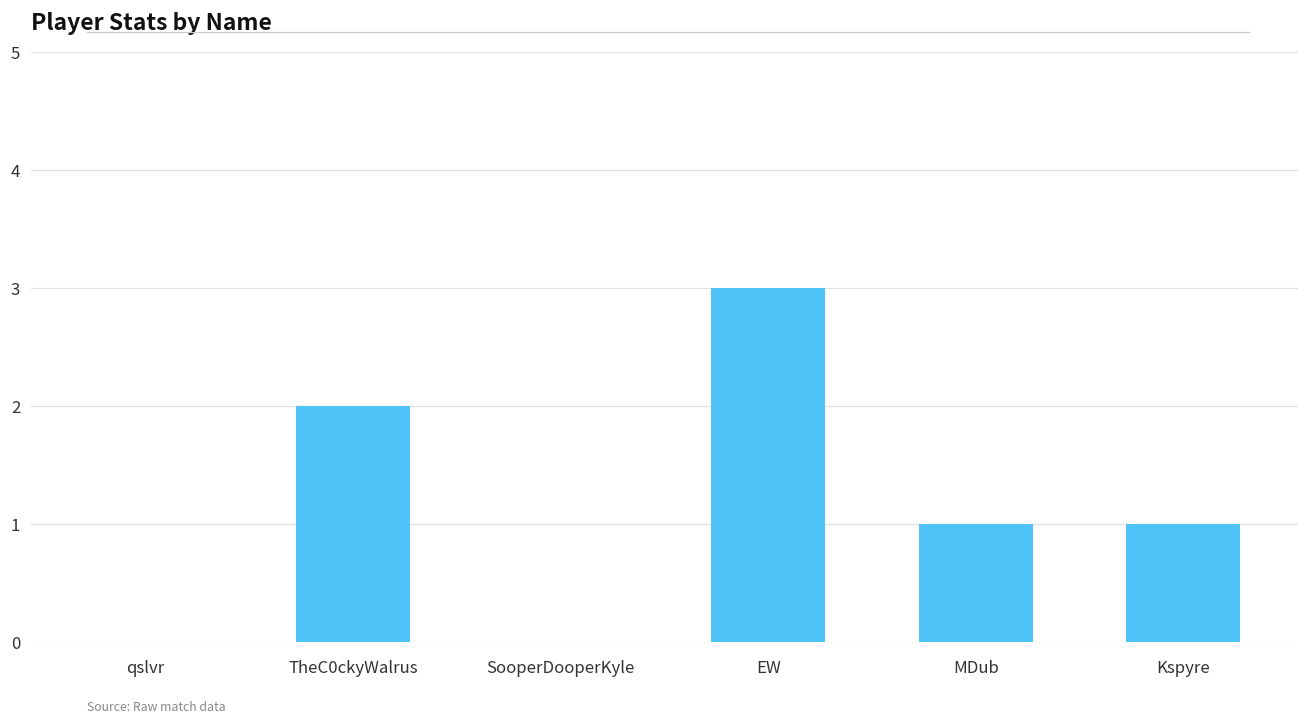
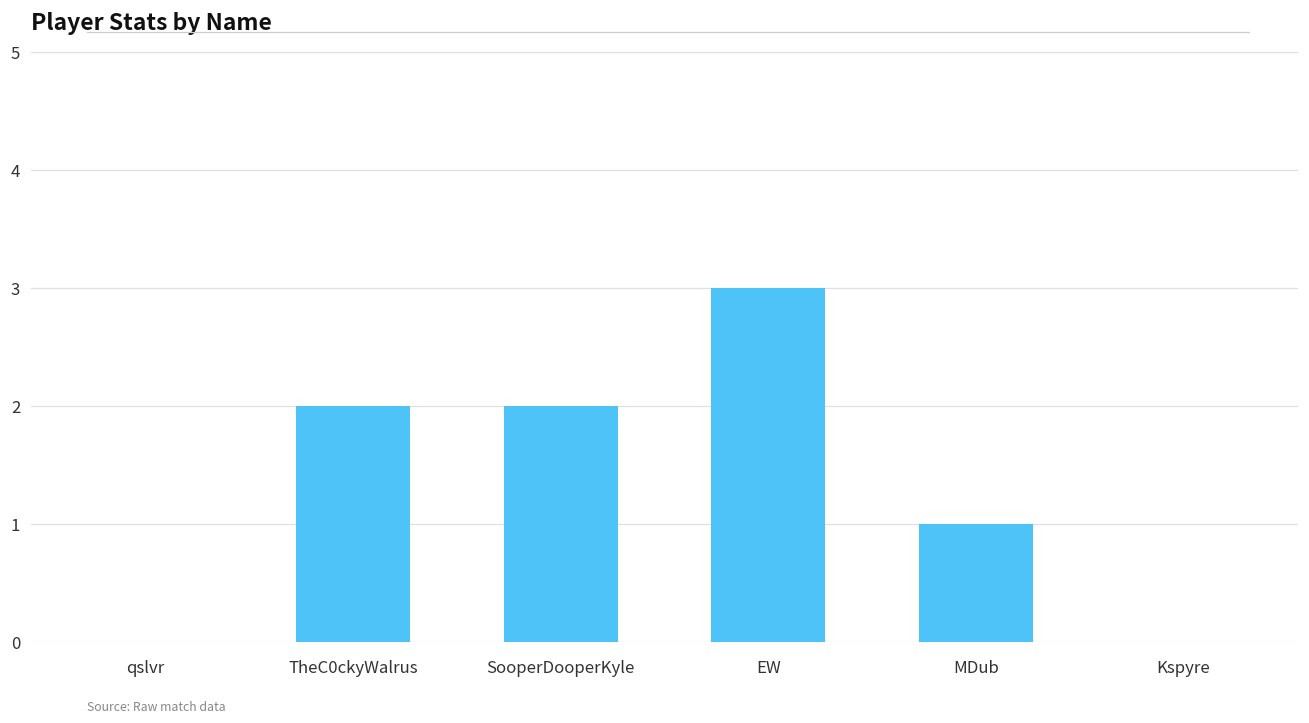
  {
    "qslvr": 0,
    "TheC0ckyWalrus": 2,
-   "SooperDooperKyle": 0,
+   "SooperDooperKyle": 2,
    "EW": 3,
    "MDub": 1,
-   "Kspyre": 1
+   "Kspyre": 0
  }
